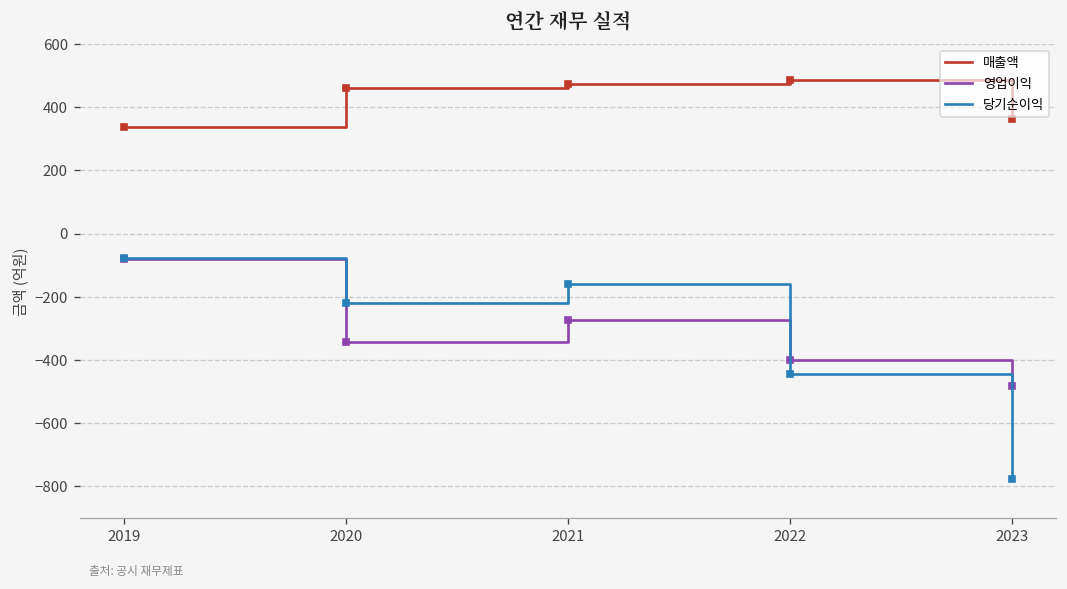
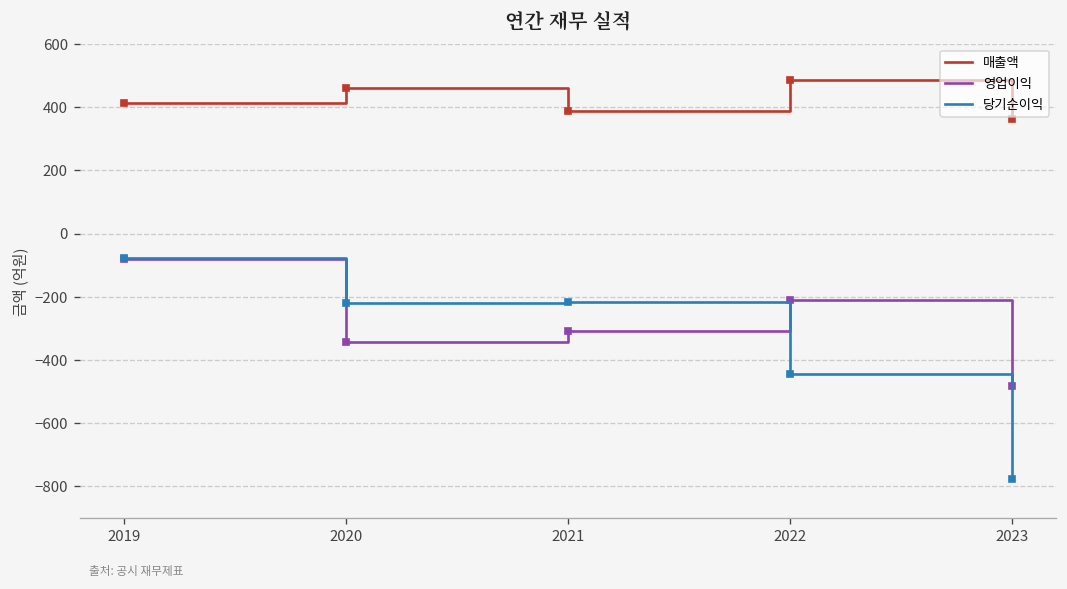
  {
    "매출액": {
-     "2019": 340,
+     "2019": 410,
      "2020": 460,
-     "2021": 470,
+     "2021": 390,
      "2022": 490,
      "2023": 360
    },
    "영업이익": {
      "2020": -340,
-     "2021": -270,
-     "2022": -400,
+     "2021": -310,
+     "2022": -210,
      "2023": -480
    },
    "당기순이익": {
      "2020": -220,
-     "2021": -160,
+     "2021": -220,
      "2022": -440,
      "2023": -780
    }
  }
